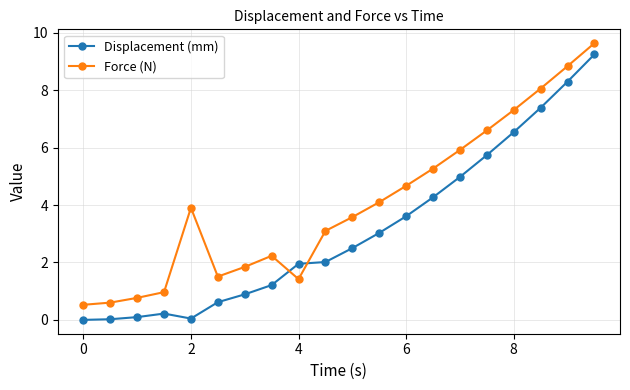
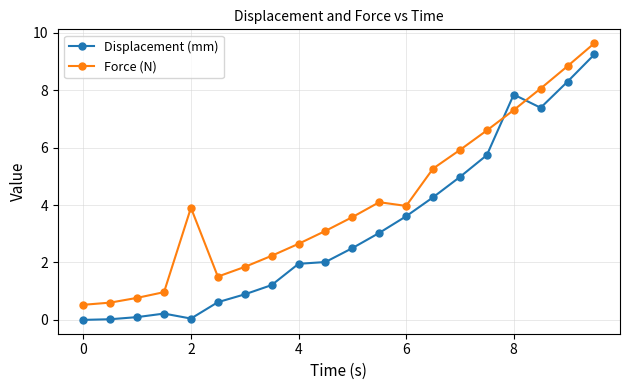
  {
    "Displacement (mm)": {
      "0": 0.0,
      "2": 0.0,
      "4": 2.0,
      "6": 3.6,
-     "8": 6.5
+     "8": 7.9
    },
    "Force (N)": {
      "0": 0.5,
      "2": 3.9,
-     "4": 1.4,
-     "6": 4.7,
+     "4": 2.7,
+     "6": 4.0,
      "8": 7.3
    }
  }
